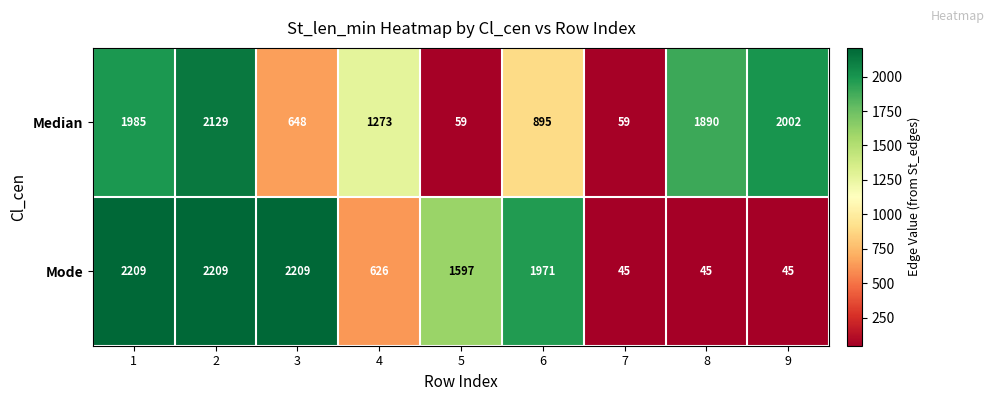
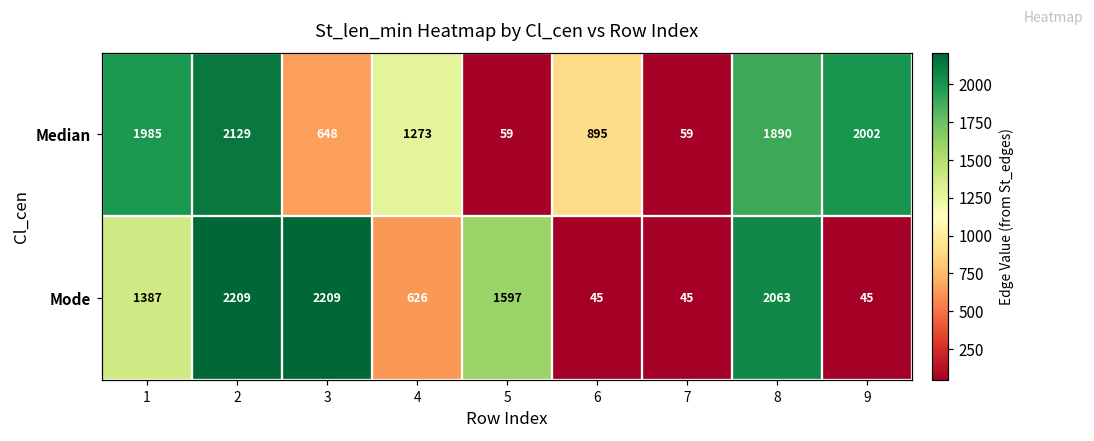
  {
    "Median": {
      "1": 1985,
      "2": 2129,
      "3": 648,
      "4": 1273,
      "5": 59,
      "6": 895,
      "7": 59,
      "8": 1890,
      "9": 2002
    },
    "Mode": {
-     "1": 2209,
+     "1": 1387,
      "2": 2209,
      "3": 2209,
      "4": 626,
      "5": 1597,
-     "6": 1971,
+     "6": 45,
      "7": 45,
-     "8": 45,
+     "8": 2063,
      "9": 45
    }
  }
